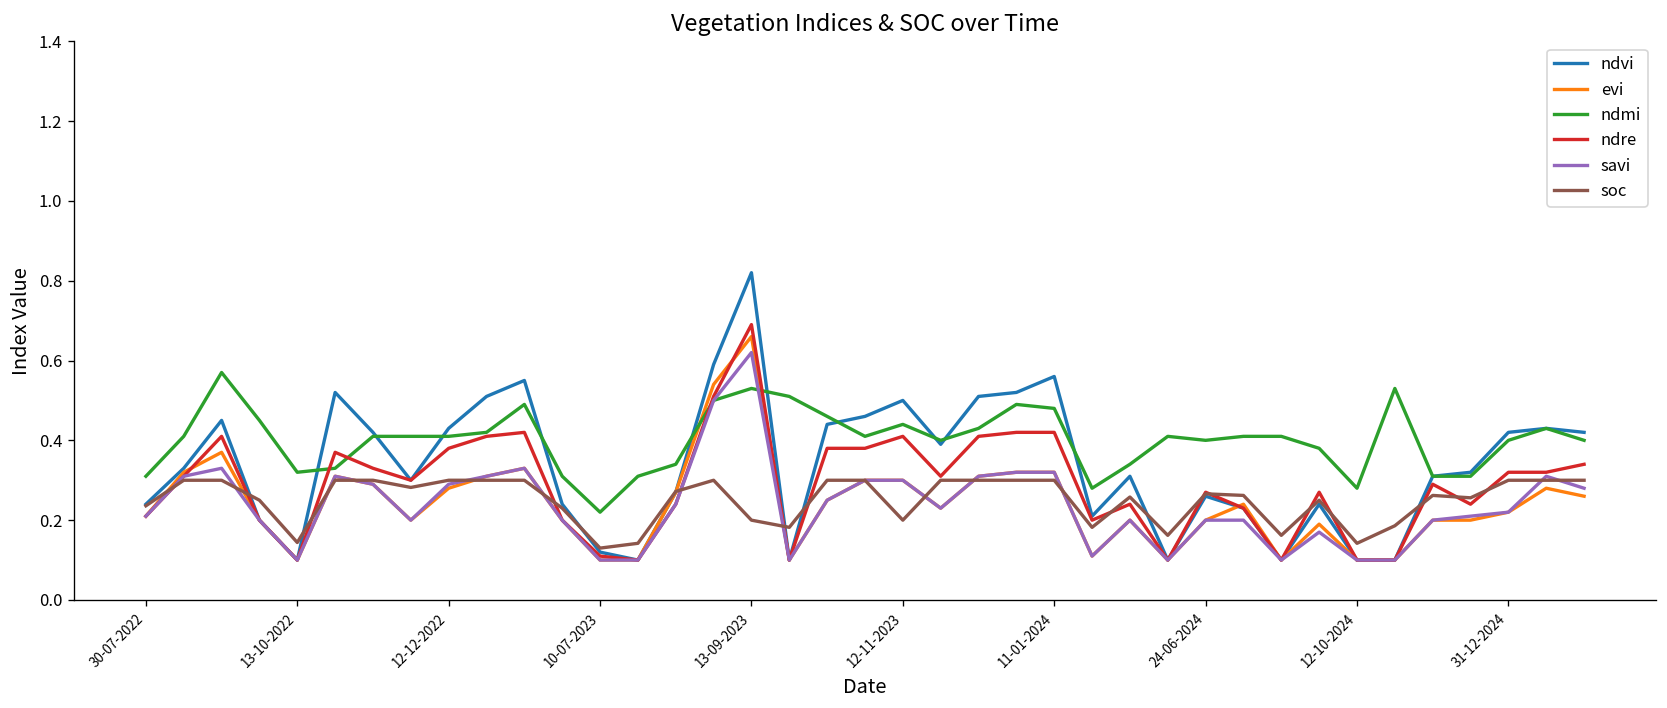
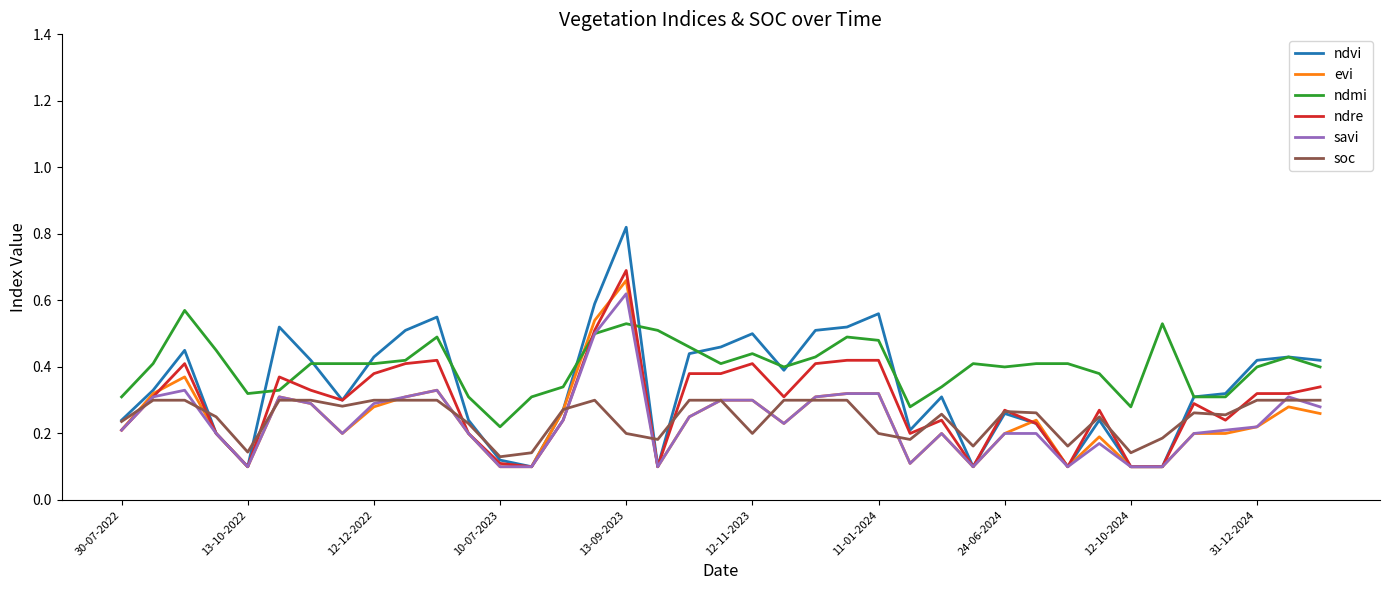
  {
    "ndvi": {
      "12-12-2022": 0.43,
      "10-07-2023": 0.12,
      "13-09-2023": 0.82,
      "12-11-2023": 0.5,
      "11-01-2024": 0.56,
      "31-12-2024": 0.42
    },
    "evi": {
      "12-12-2022": 0.28,
      "13-09-2023": 0.66
    },
    "ndmi": {
      "30-07-2022": 0.31,
      "13-10-2022": 0.32,
      "12-12-2022": 0.41,
      "10-07-2023": 0.22,
      "13-09-2023": 0.53,
      "12-11-2023": 0.44,
      "11-01-2024": 0.48,
      "24-06-2024": 0.4,
      "12-10-2024": 0.28,
      "31-12-2024": 0.4
    },
    "ndre": {
      "12-12-2022": 0.38,
      "10-07-2023": 0.11,
      "13-09-2023": 0.69,
      "12-11-2023": 0.41,
      "11-01-2024": 0.42,
      "31-12-2024": 0.32
    },
    "savi": {
      "12-12-2022": 0.29,
      "13-09-2023": 0.62
    },
    "soc": {
      "13-10-2022": 0.14,
      "12-12-2022": 0.3,
      "10-07-2023": 0.13,
      "13-09-2023": 0.2,
      "12-11-2023": 0.2,
-     "11-01-2024": 0.3,
+     "11-01-2024": 0.2,
      "12-10-2024": 0.14,
      "31-12-2024": 0.3
    }
  }
